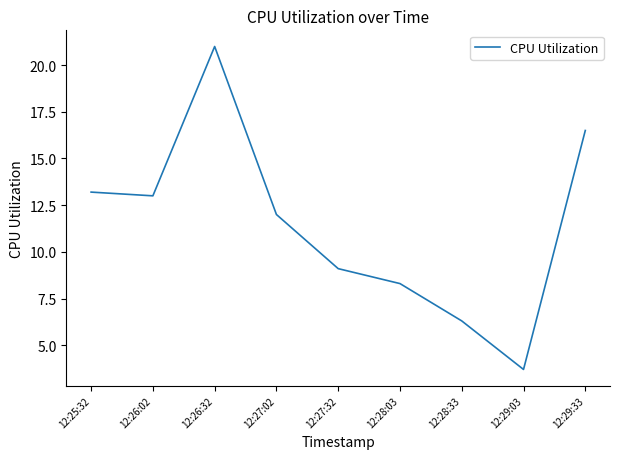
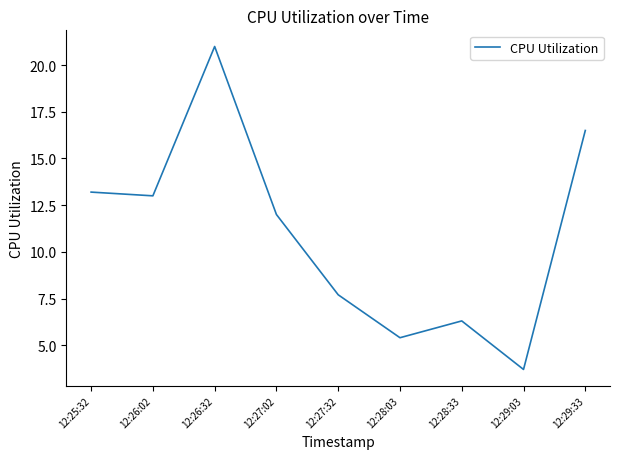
  {
    "12:25:32": 13.2,
    "12:26:02": 13.0,
    "12:26:32": 21.0,
    "12:27:02": 12.0,
-   "12:27:32": 9.1,
-   "12:28:03": 8.3,
+   "12:27:32": 7.7,
+   "12:28:03": 5.4,
    "12:28:33": 6.3,
    "12:29:03": 3.7,
    "12:29:33": 16.5
  }
